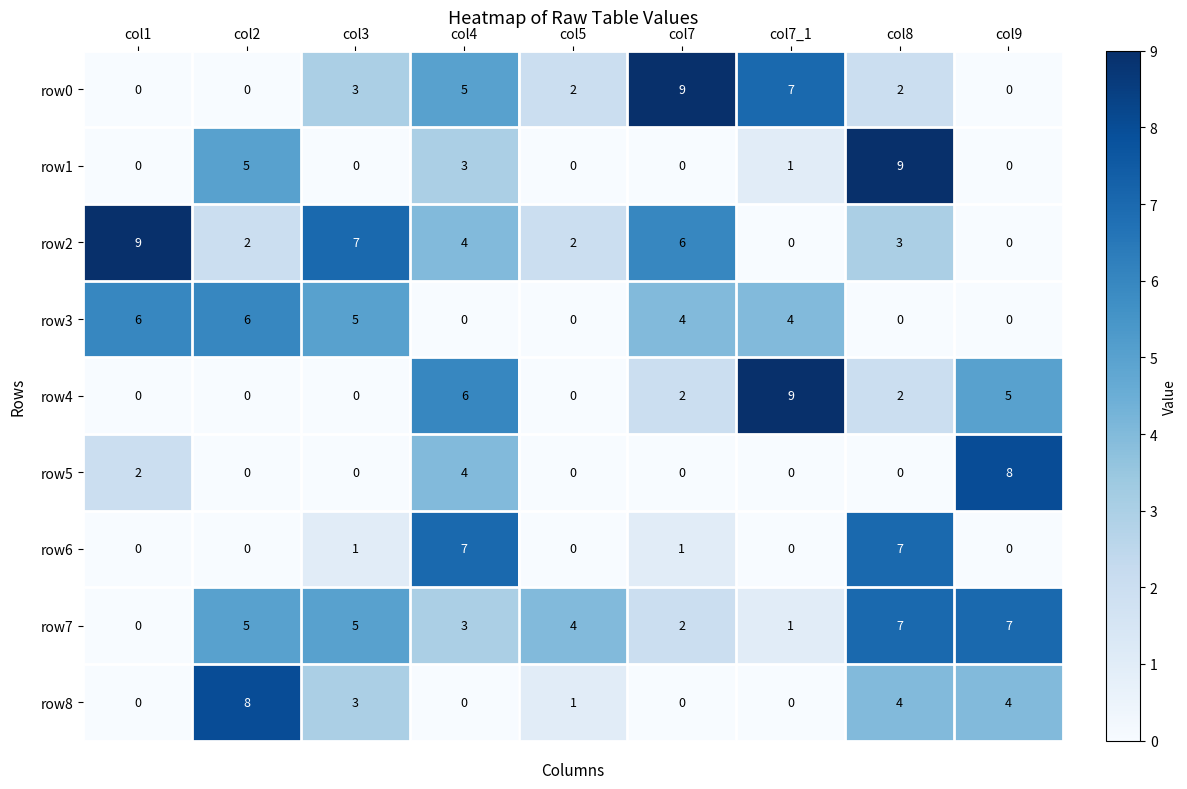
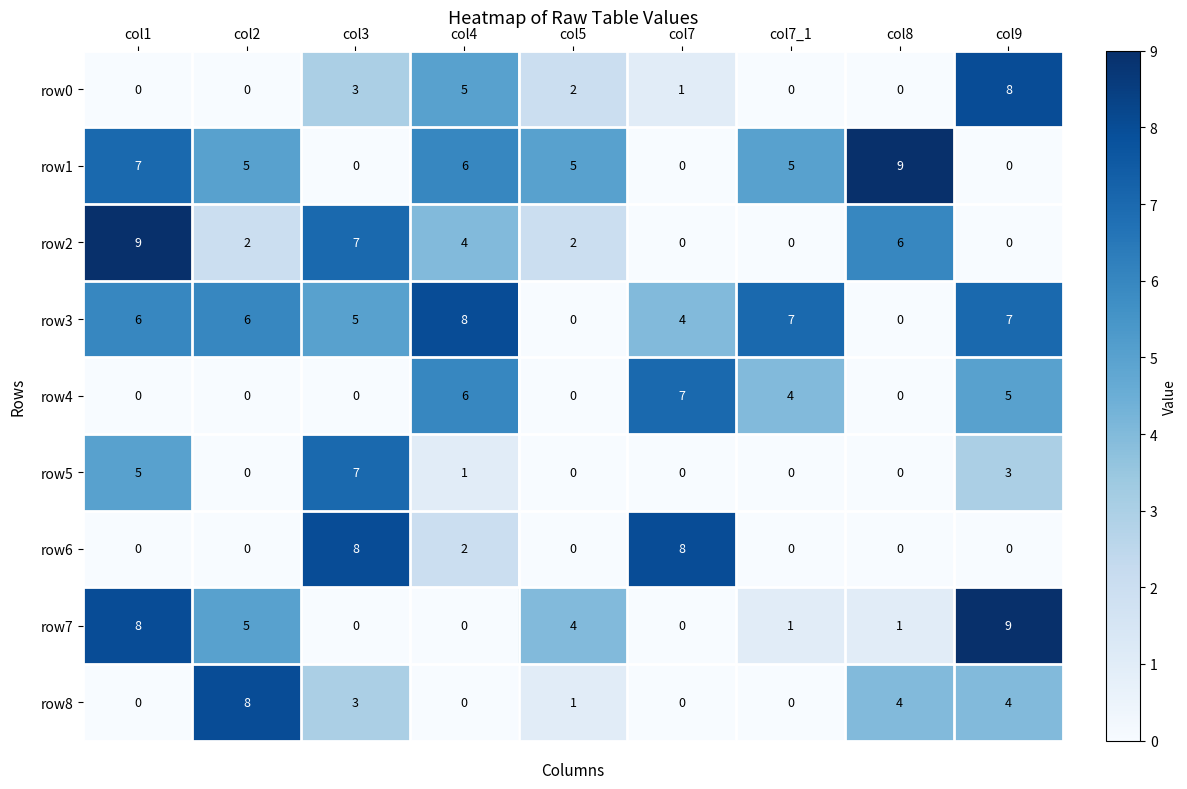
  {
    "row0": {
      "col1": 0,
      "col2": 0,
      "col3": 3,
      "col4": 5,
      "col5": 2,
-     "col7": 9,
-     "col7_1": 7,
-     "col8": 2,
-     "col9": 0
+     "col7": 1,
+     "col7_1": 0,
+     "col8": 0,
+     "col9": 8
    },
    "row1": {
-     "col1": 0,
+     "col1": 7,
      "col2": 5,
      "col3": 0,
-     "col4": 3,
-     "col5": 0,
+     "col4": 6,
+     "col5": 5,
      "col7": 0,
-     "col7_1": 1,
+     "col7_1": 5,
      "col8": 9,
      "col9": 0
    },
    "row2": {
      "col1": 9,
      "col2": 2,
      "col3": 7,
      "col4": 4,
      "col5": 2,
-     "col7": 6,
+     "col7": 0,
      "col7_1": 0,
-     "col8": 3,
+     "col8": 6,
      "col9": 0
    },
    "row3": {
      "col1": 6,
      "col2": 6,
      "col3": 5,
-     "col4": 0,
+     "col4": 8,
      "col5": 0,
      "col7": 4,
-     "col7_1": 4,
+     "col7_1": 7,
      "col8": 0,
-     "col9": 0
+     "col9": 7
    },
    "row4": {
      "col1": 0,
      "col2": 0,
      "col3": 0,
      "col4": 6,
      "col5": 0,
-     "col7": 2,
-     "col7_1": 9,
-     "col8": 2,
+     "col7": 7,
+     "col7_1": 4,
+     "col8": 0,
      "col9": 5
    },
    "row5": {
-     "col1": 2,
+     "col1": 5,
      "col2": 0,
-     "col3": 0,
-     "col4": 4,
+     "col3": 7,
+     "col4": 1,
      "col5": 0,
      "col7": 0,
      "col7_1": 0,
      "col8": 0,
-     "col9": 8
+     "col9": 3
    },
    "row6": {
      "col1": 0,
      "col2": 0,
-     "col3": 1,
-     "col4": 7,
+     "col3": 8,
+     "col4": 2,
      "col5": 0,
-     "col7": 1,
+     "col7": 8,
      "col7_1": 0,
-     "col8": 7,
+     "col8": 0,
      "col9": 0
    },
    "row7": {
-     "col1": 0,
+     "col1": 8,
      "col2": 5,
-     "col3": 5,
-     "col4": 3,
+     "col3": 0,
+     "col4": 0,
      "col5": 4,
-     "col7": 2,
+     "col7": 0,
      "col7_1": 1,
-     "col8": 7,
-     "col9": 7
+     "col8": 1,
+     "col9": 9
    },
    "row8": {
      "col1": 0,
      "col2": 8,
      "col3": 3,
      "col4": 0,
      "col5": 1,
      "col7": 0,
      "col7_1": 0,
      "col8": 4,
      "col9": 4
    }
  }
